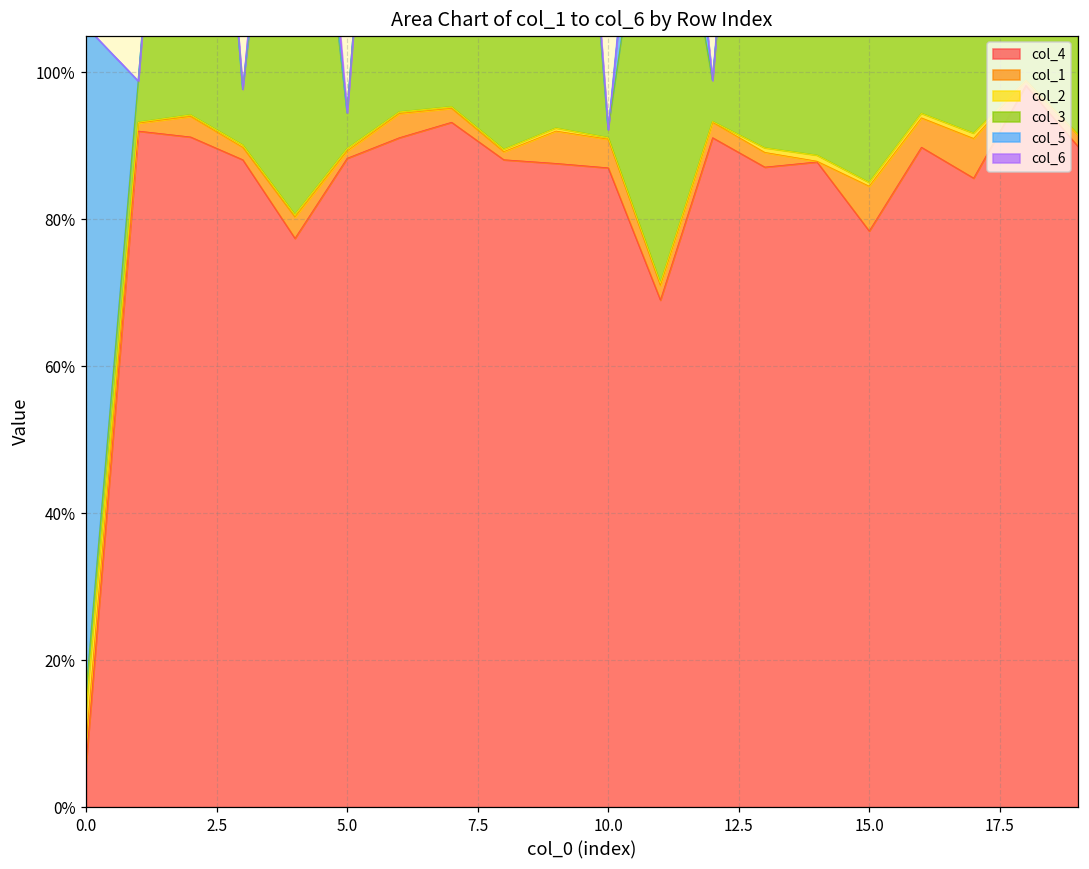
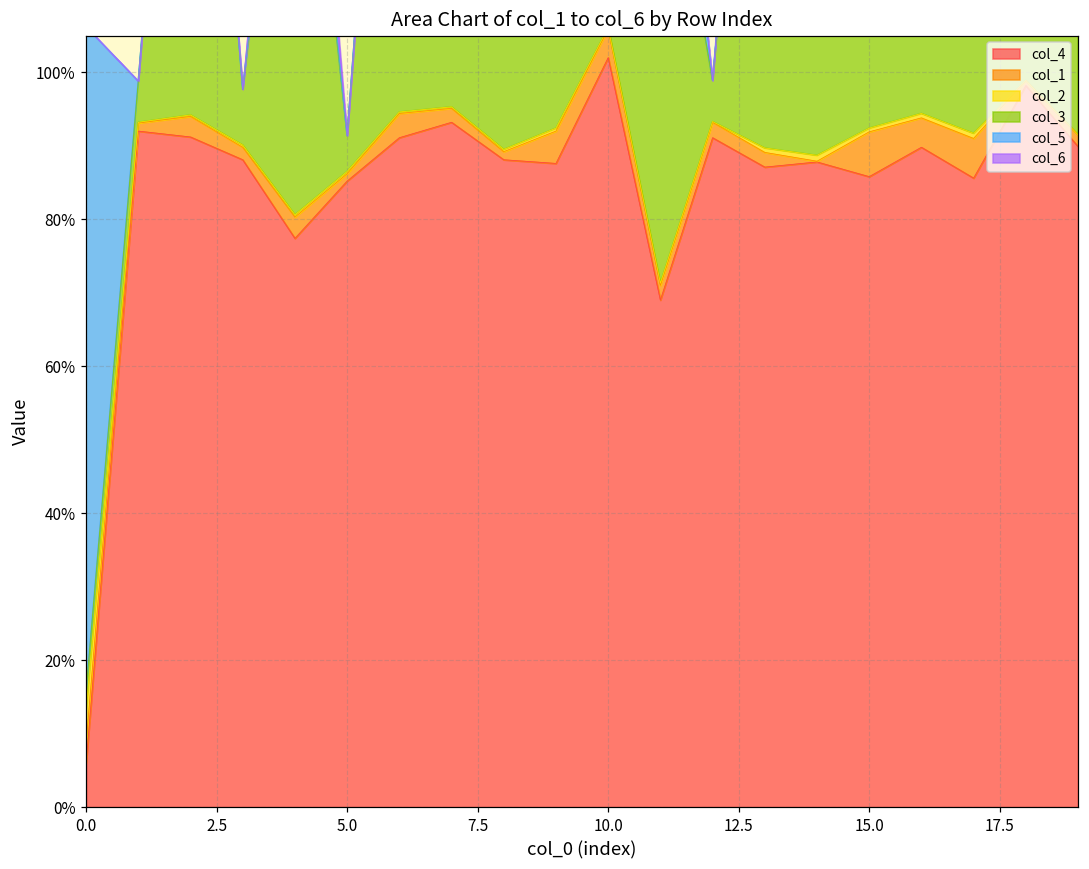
  {
    "col_4": {
      "0.0": "6%",
-     "5.0": "88%",
-     "10.0": "87%",
-     "15.0": "78%"
+     "5.0": "85%",
+     "10.0": "102%",
+     "15.0": "86%"
    },
    "col_1": {
      "0.0": "3%",
      "15.0": "6%"
    },
    "col_2": {
      "0.0": "5%",
      "15.0": "1%"
    },
    "col_3": {
      "0.0": "3%"
    }
  }
